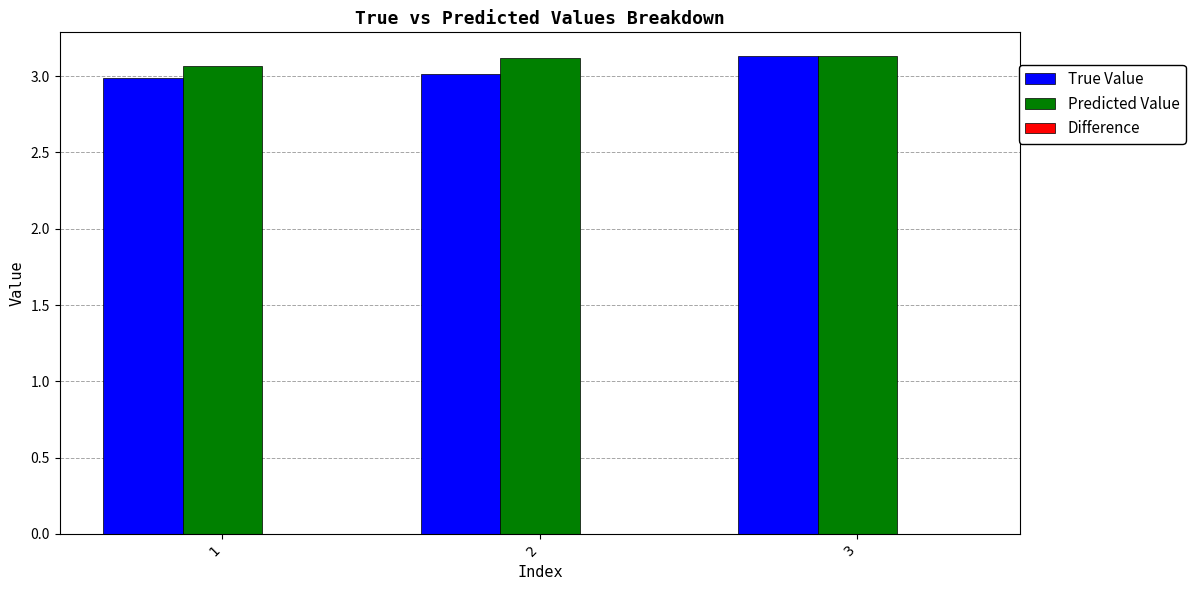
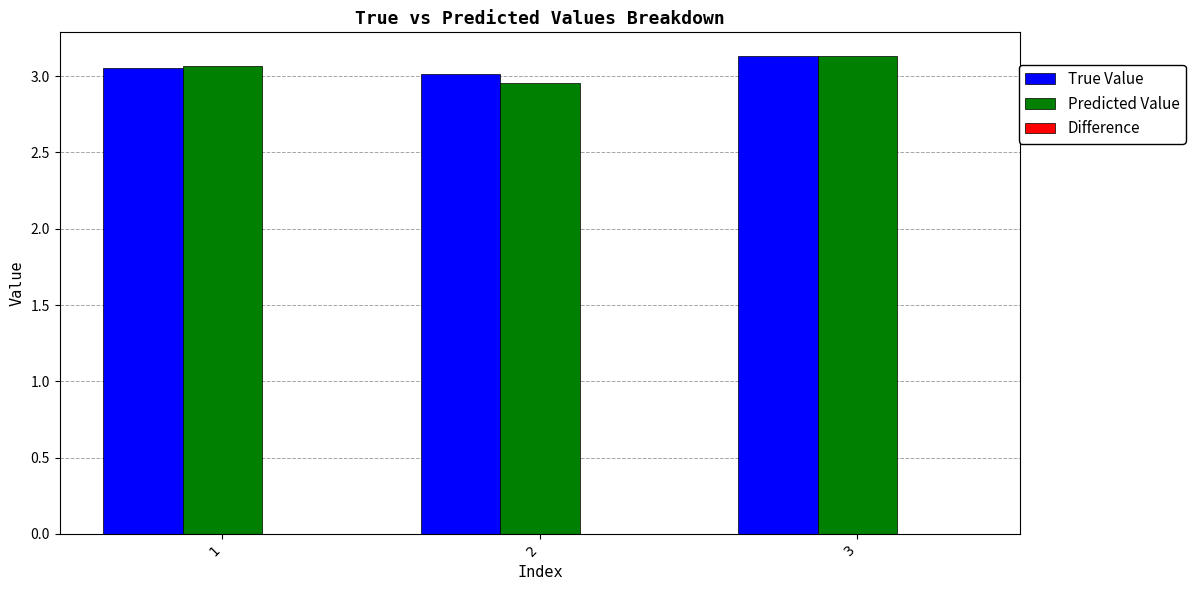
  {
    "True Value": {
-     "1": 2.99,
+     "1": 3.05,
      "2": 3.01,
      "3": 3.13
    },
    "Predicted Value": {
      "1": 3.07,
-     "2": 3.12,
+     "2": 2.96,
      "3": 3.13
    },
    "Difference": {
      "1": 0.00,
      "2": 0.00,
      "3": 0.00
    }
  }
